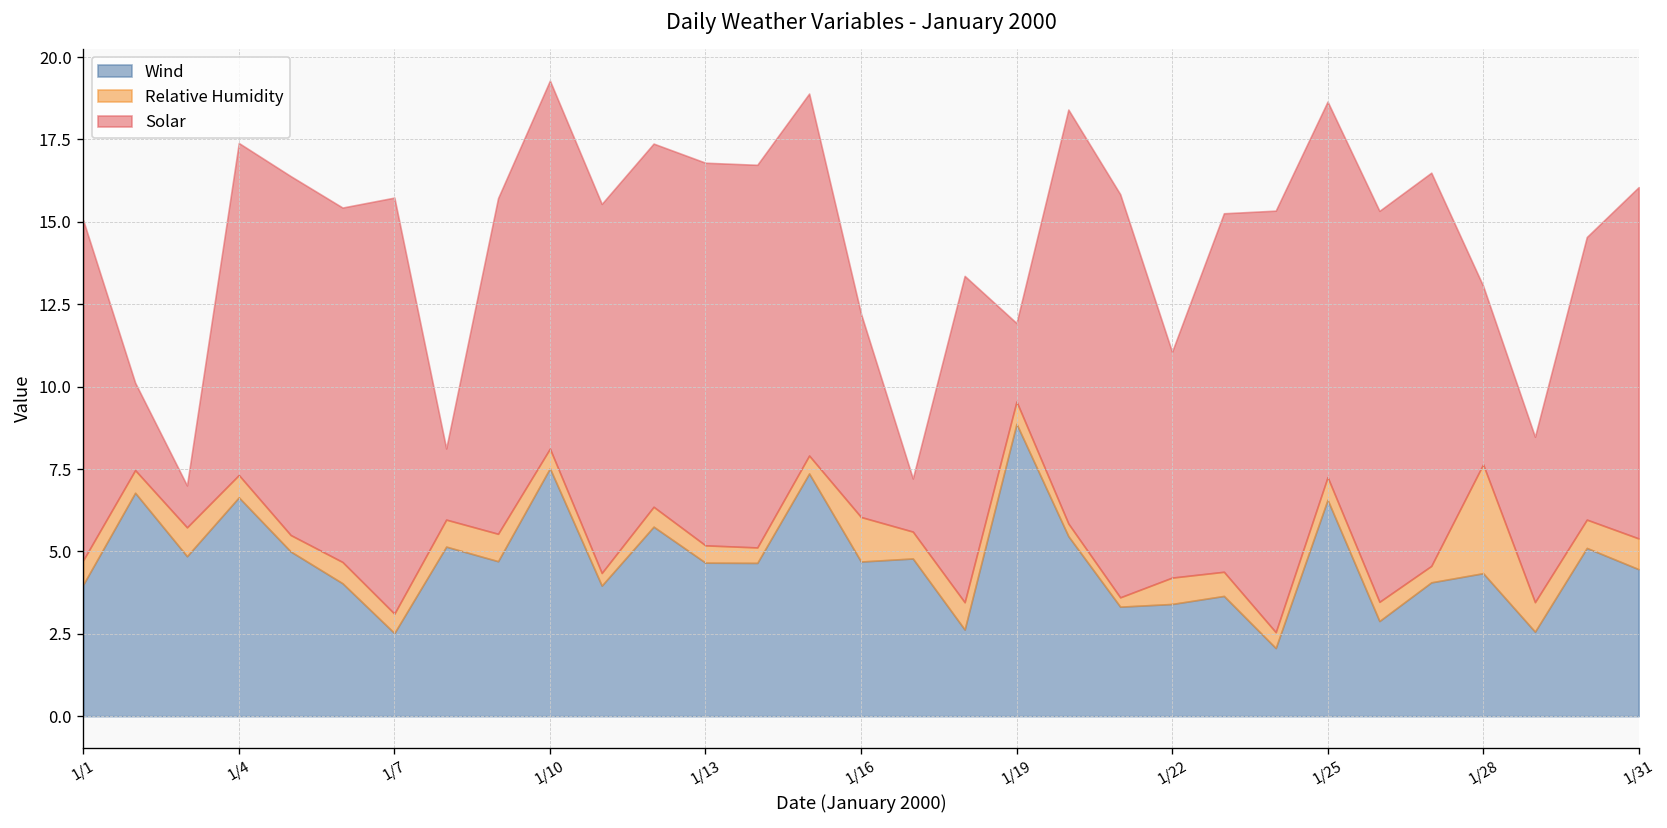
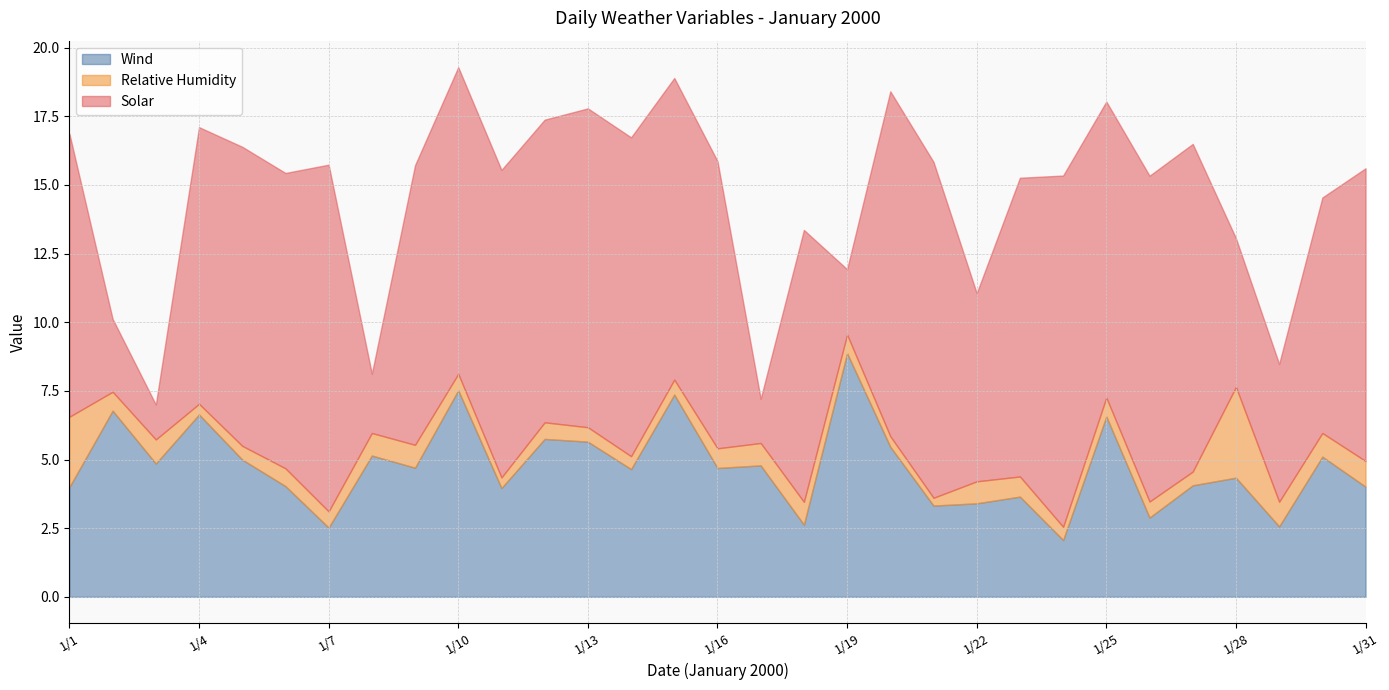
  {
    "Wind": {
      "1/1": 4.0,
      "1/4": 6.6,
      "1/7": 2.5,
      "1/10": 7.5,
-     "1/13": 4.7,
+     "1/13": 5.7,
      "1/16": 4.7,
      "1/19": 8.9,
      "1/22": 3.4,
      "1/25": 6.6,
      "1/28": 4.3,
-     "1/31": 4.5
+     "1/31": 4.0
    },
    "Relative Humidity": {
-     "1/1": 0.7,
-     "1/4": 0.7,
+     "1/1": 2.6,
+     "1/4": 0.4,
      "1/7": 0.6,
      "1/10": 0.6,
      "1/13": 0.5,
-     "1/16": 1.4,
+     "1/16": 0.7,
      "1/19": 0.7,
      "1/22": 0.8,
      "1/25": 0.7,
      "1/28": 3.3,
      "1/31": 0.9
    },
    "Solar": {
      "1/1": 10.3,
      "1/4": 10.1,
      "1/7": 12.6,
      "1/10": 11.2,
      "1/13": 11.6,
-     "1/16": 6.2,
+     "1/16": 10.5,
      "1/19": 2.4,
      "1/22": 6.9,
-     "1/25": 11.4,
+     "1/25": 10.8,
      "1/28": 5.4,
      "1/31": 10.7
    }
  }
